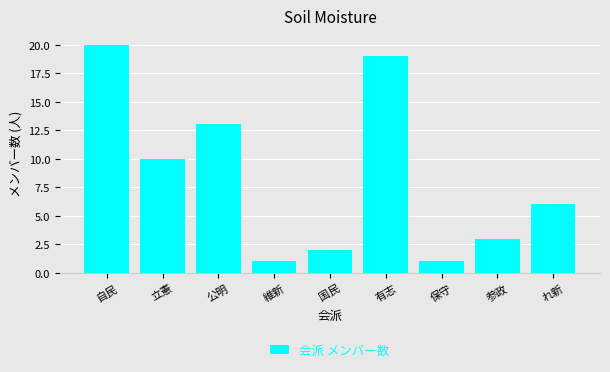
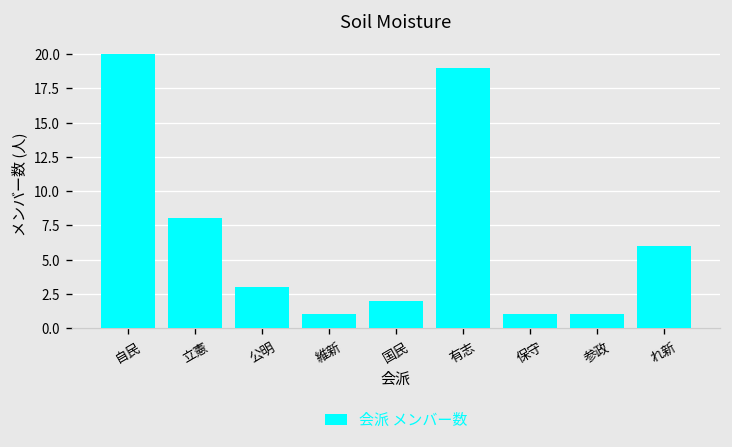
  {
    "自民": 20,
-   "立憲": 10,
-   "公明": 13,
+   "立憲": 8,
+   "公明": 3,
    "維新": 1,
    "国民": 2,
    "有志": 19,
    "保守": 1,
-   "参政": 3,
+   "参政": 1,
    "れ新": 6
  }
